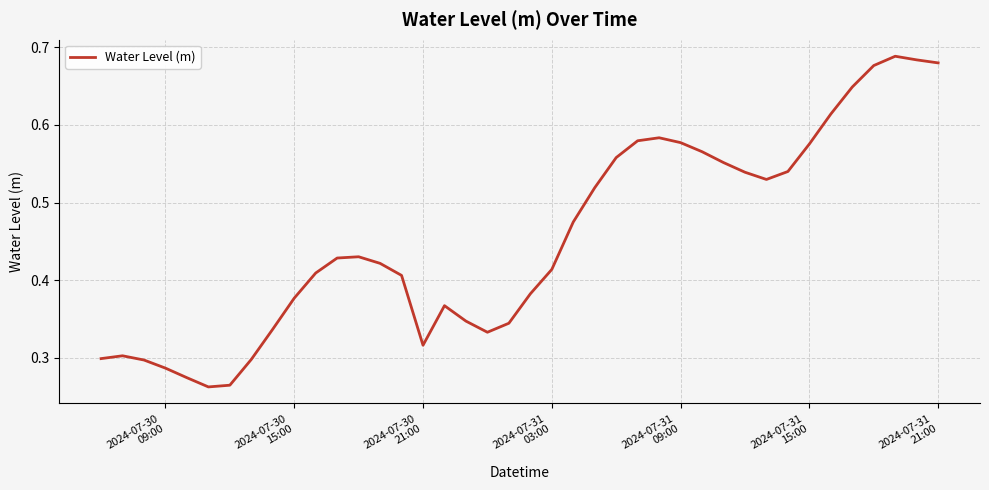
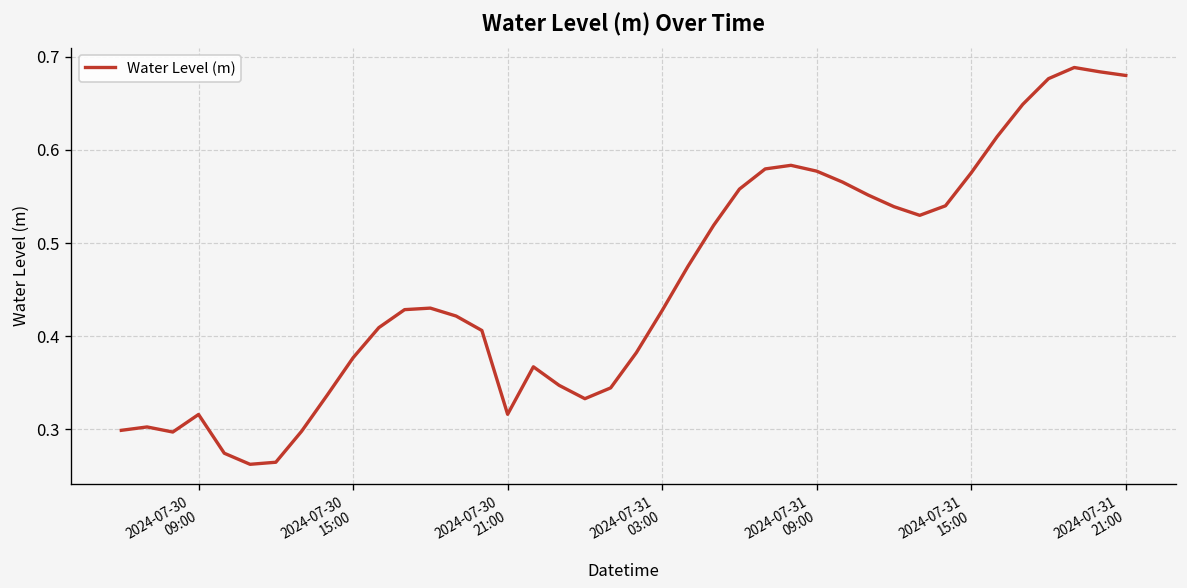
  {
-   "2024-07-30 09:00": 0.29,
+   "2024-07-30 09:00": 0.32,
    "2024-07-30 15:00": 0.38,
    "2024-07-30 21:00": 0.32,
-   "2024-07-31 03:00": 0.41,
+   "2024-07-31 03:00": 0.43,
    "2024-07-31 09:00": 0.58,
    "2024-07-31 15:00": 0.58,
    "2024-07-31 21:00": 0.68
  }
